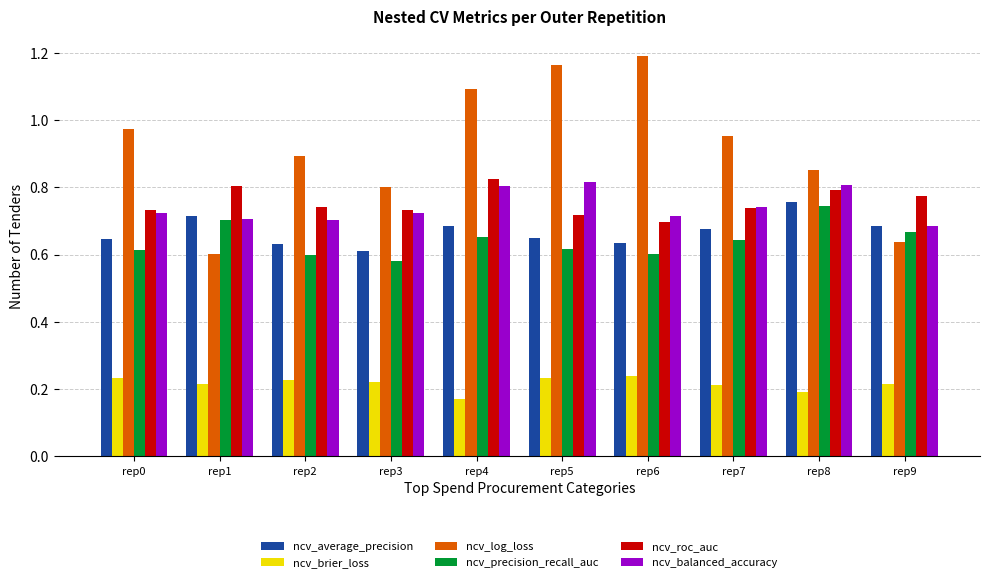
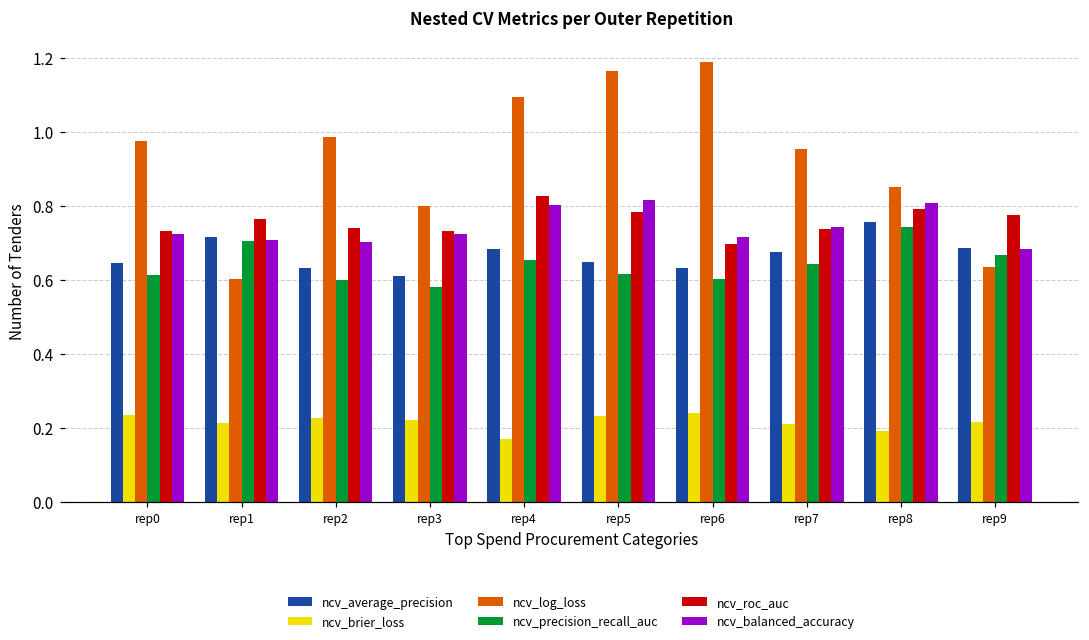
  {
    "ncv_average_precision": {
      "rep0": 0.65,
      "rep1": 0.72,
      "rep2": 0.63,
      "rep3": 0.61,
      "rep4": 0.68,
      "rep5": 0.65,
      "rep6": 0.63,
      "rep7": 0.67,
      "rep8": 0.76,
      "rep9": 0.69
    },
    "ncv_brier_loss": {
      "rep0": 0.23,
      "rep1": 0.21,
      "rep2": 0.23,
      "rep3": 0.22,
      "rep4": 0.17,
      "rep5": 0.23,
      "rep6": 0.24,
      "rep7": 0.21,
      "rep8": 0.19,
      "rep9": 0.21
    },
    "ncv_log_loss": {
      "rep0": 0.97,
      "rep1": 0.60,
-     "rep2": 0.89,
+     "rep2": 0.99,
      "rep3": 0.80,
      "rep4": 1.09,
      "rep5": 1.16,
      "rep6": 1.19,
      "rep7": 0.95,
      "rep8": 0.85,
      "rep9": 0.64
    },
    "ncv_precision_recall_auc": {
      "rep0": 0.61,
      "rep1": 0.70,
      "rep2": 0.60,
      "rep3": 0.58,
      "rep4": 0.65,
      "rep5": 0.62,
      "rep6": 0.60,
      "rep7": 0.64,
      "rep8": 0.74,
      "rep9": 0.67
    },
    "ncv_roc_auc": {
      "rep0": 0.73,
-     "rep1": 0.80,
+     "rep1": 0.77,
      "rep2": 0.74,
      "rep3": 0.73,
      "rep4": 0.83,
-     "rep5": 0.72,
+     "rep5": 0.78,
      "rep6": 0.70,
      "rep7": 0.74,
      "rep8": 0.79,
      "rep9": 0.78
    },
    "ncv_balanced_accuracy": {
      "rep0": 0.72,
      "rep1": 0.71,
      "rep2": 0.70,
      "rep3": 0.72,
      "rep4": 0.80,
      "rep5": 0.81,
      "rep6": 0.71,
      "rep7": 0.74,
      "rep8": 0.81,
      "rep9": 0.68
    }
  }
